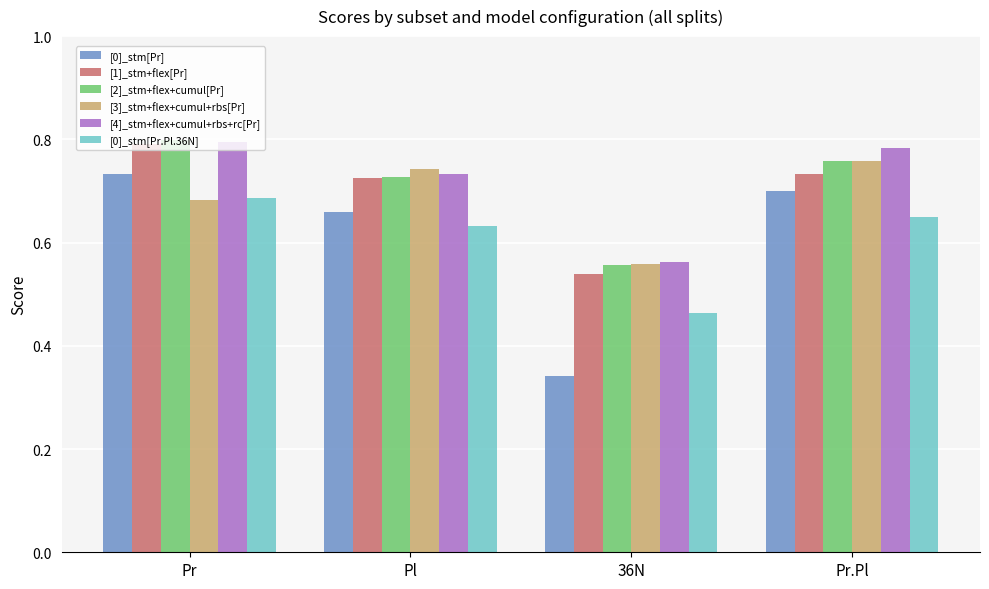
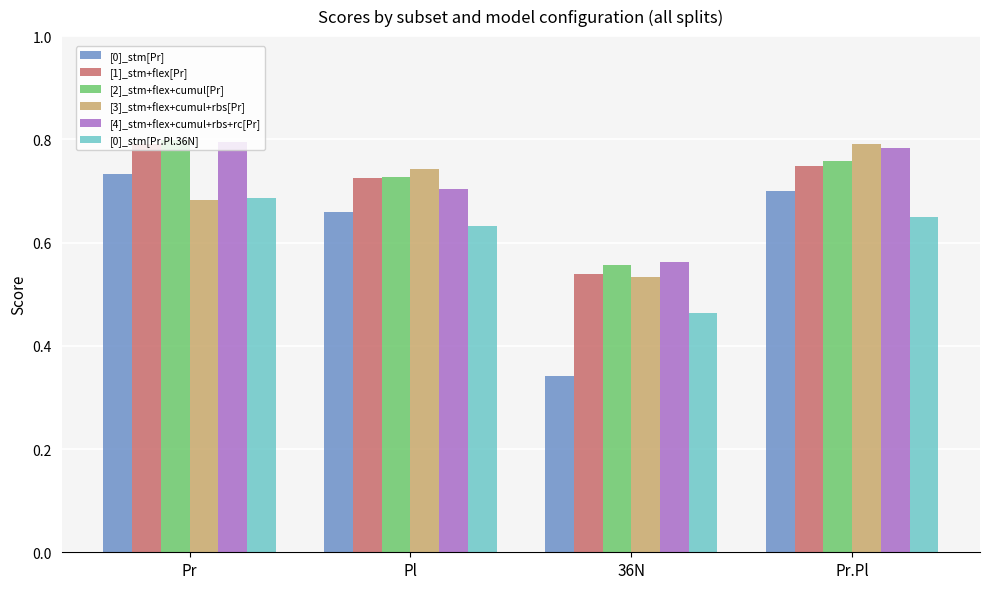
  {
    "[1]_stm+flex[Pr]": {
      "Pl": 0.72,
      "36N": 0.54,
-     "Pr.Pl": 0.73
+     "Pr.Pl": 0.75
    },
    "[2]_stm+flex+cumul[Pr]": {
      "Pl": 0.73,
      "36N": 0.56,
      "Pr.Pl": 0.76
    },
    "[3]_stm+flex+cumul+rbs[Pr]": {
      "Pr": 0.68,
      "Pl": 0.74,
-     "36N": 0.56,
-     "Pr.Pl": 0.76
+     "36N": 0.53,
+     "Pr.Pl": 0.79
    },
    "[4]_stm+flex+cumul+rbs+rc[Pr]": {
-     "Pl": 0.73,
+     "Pl": 0.70,
      "36N": 0.56,
      "Pr.Pl": 0.78
    }
  }
